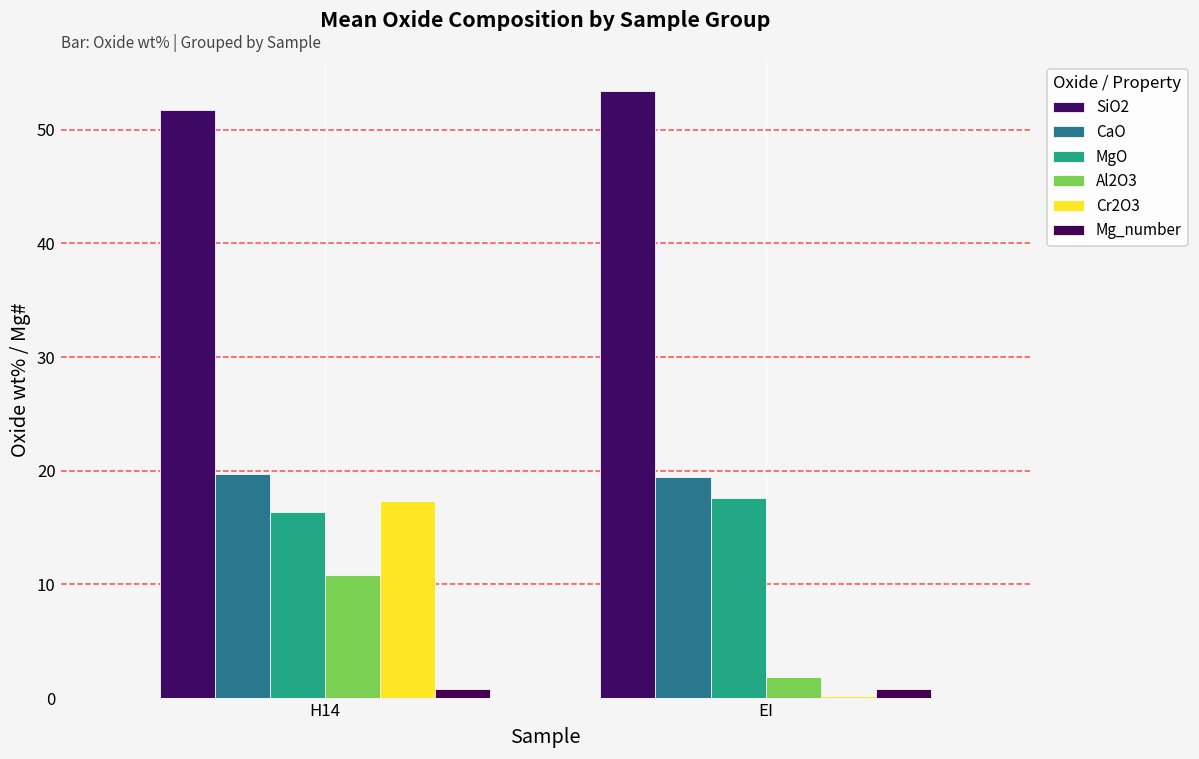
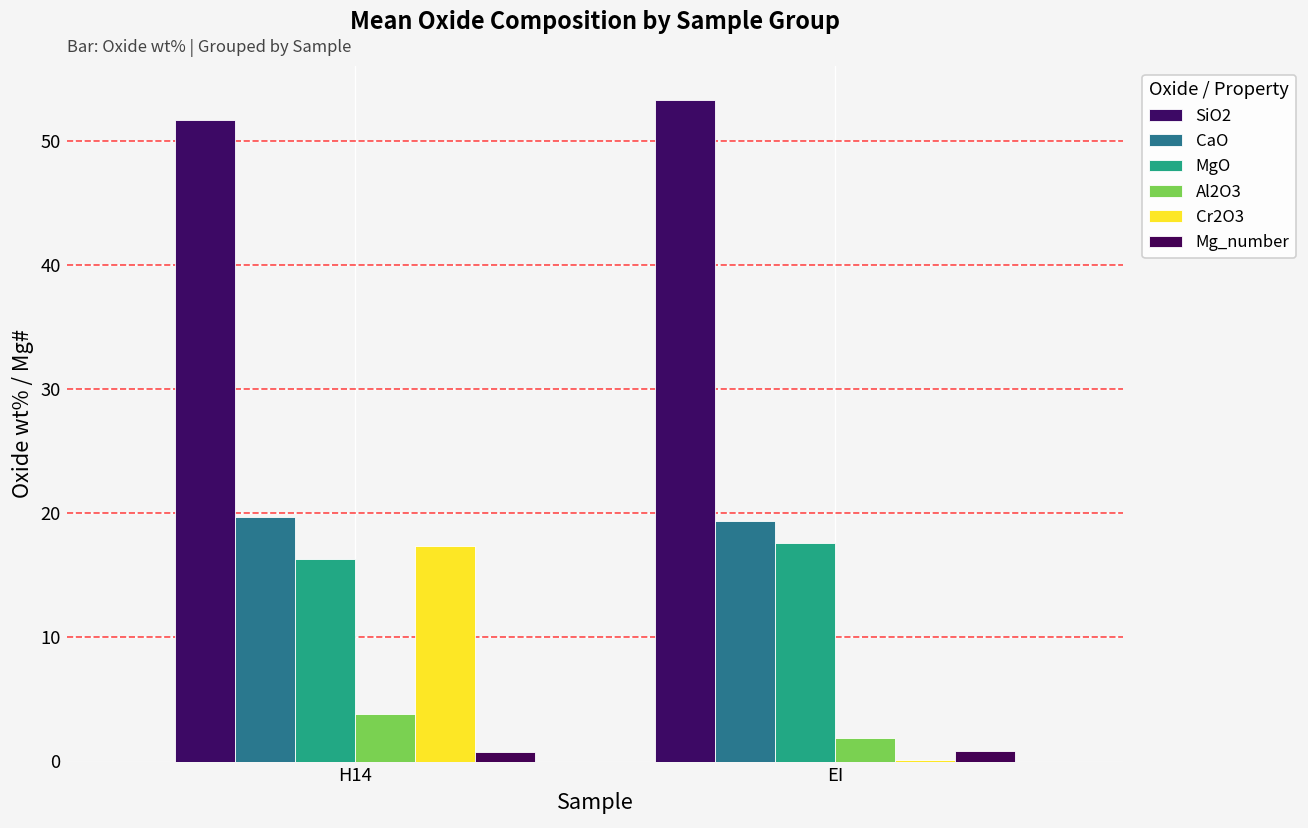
  {
    "Al2O3": {
-     "H14": 10.9,
+     "H14": 3.8,
      "EI": 1.9
    },
    "Cr2O3": {
      "H14": 17.4
    }
  }
